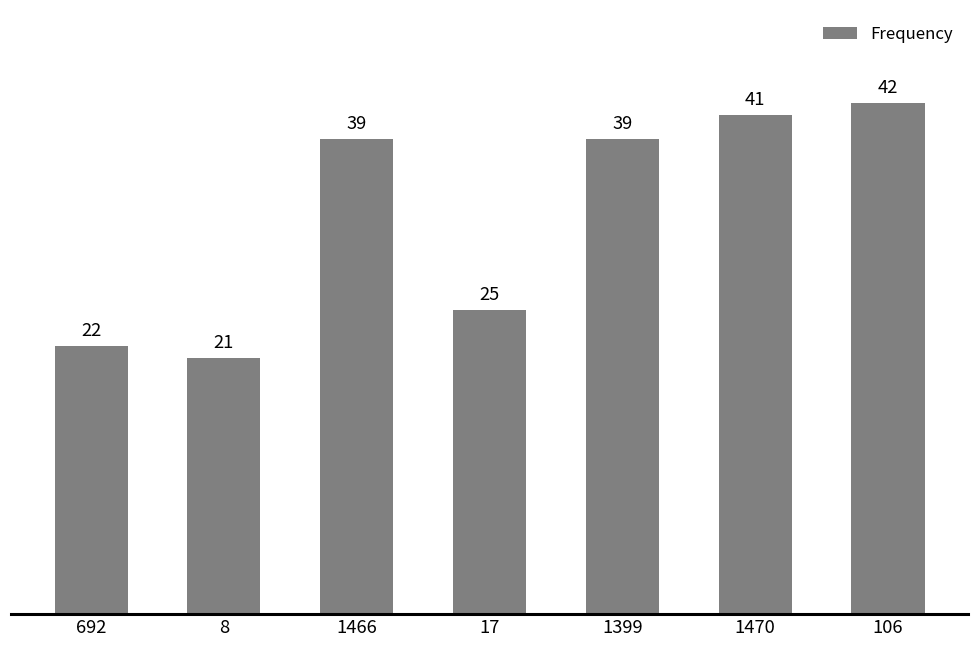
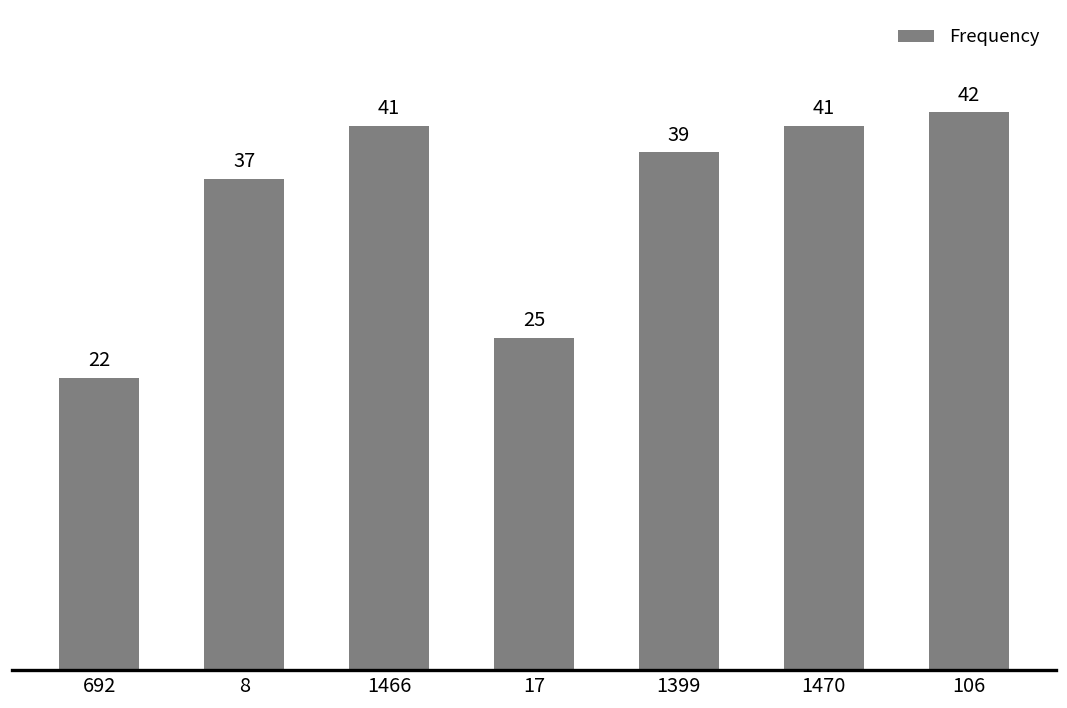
  {
    "692": 22,
-   "8": 21,
-   "1466": 39,
+   "8": 37,
+   "1466": 41,
    "17": 25,
    "1399": 39,
    "1470": 41,
    "106": 42
  }
